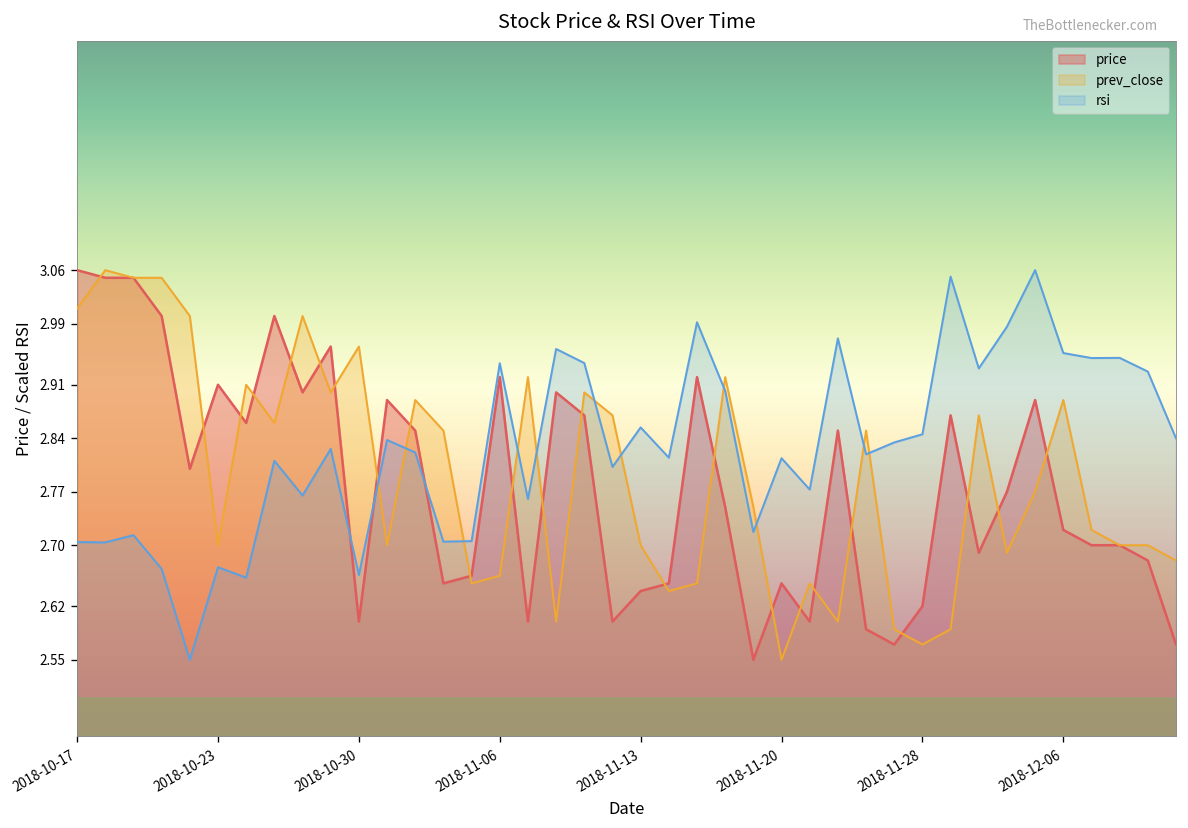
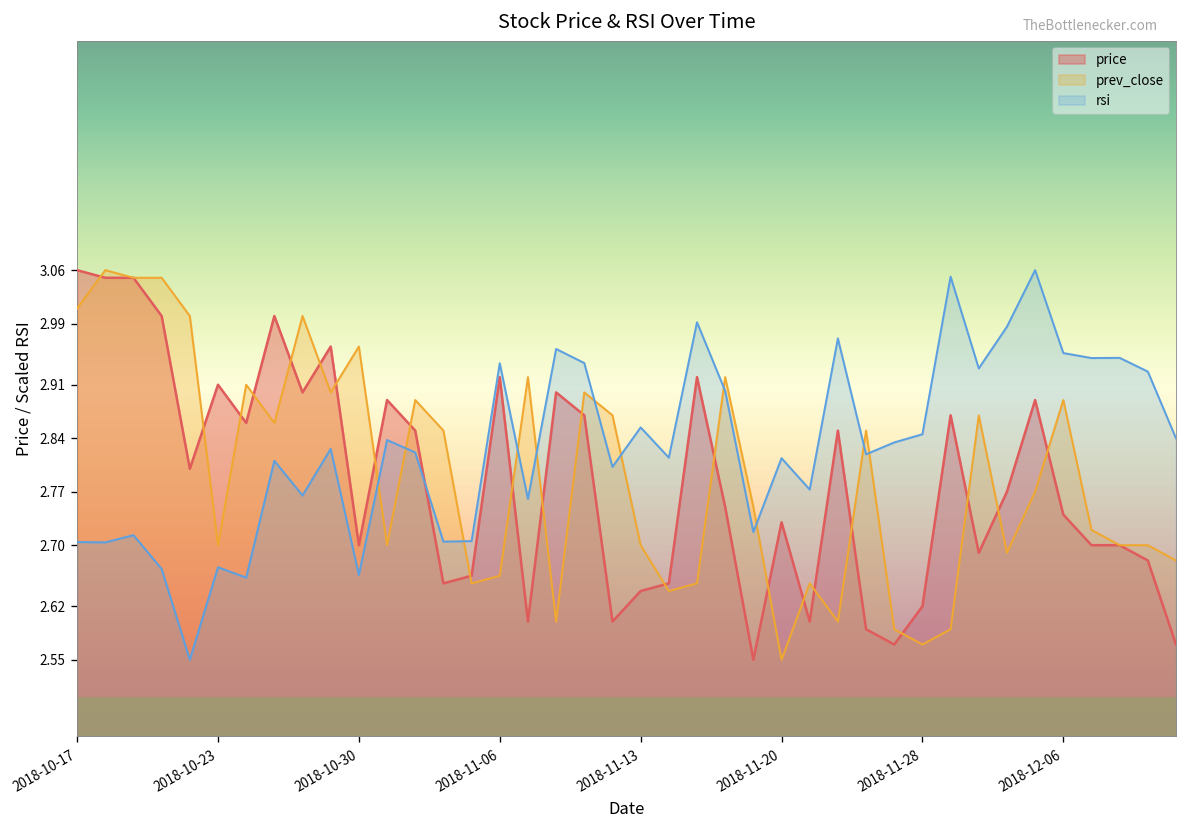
  {
    "price": {
      "2018-10-23": 2.91,
-     "2018-10-30": 2.6,
+     "2018-10-30": 2.7,
      "2018-11-06": 2.92,
      "2018-11-13": 2.64,
-     "2018-11-20": 2.65,
+     "2018-11-20": 2.73,
      "2018-11-28": 2.62,
-     "2018-12-06": 2.72
+     "2018-12-06": 2.74
    },
    "prev_close": {
      "2018-10-23": 2.70,
      "2018-10-30": 2.96,
      "2018-11-06": 2.66,
      "2018-11-13": 2.70,
      "2018-11-20": 2.55,
      "2018-11-28": 2.57,
      "2018-12-06": 2.89
    },
    "rsi": {
      "2018-10-23": 2.67,
      "2018-10-30": 2.66,
      "2018-11-06": 2.94,
      "2018-11-13": 2.85,
      "2018-11-20": 2.81,
      "2018-11-28": 2.85,
      "2018-12-06": 2.95
    }
  }
